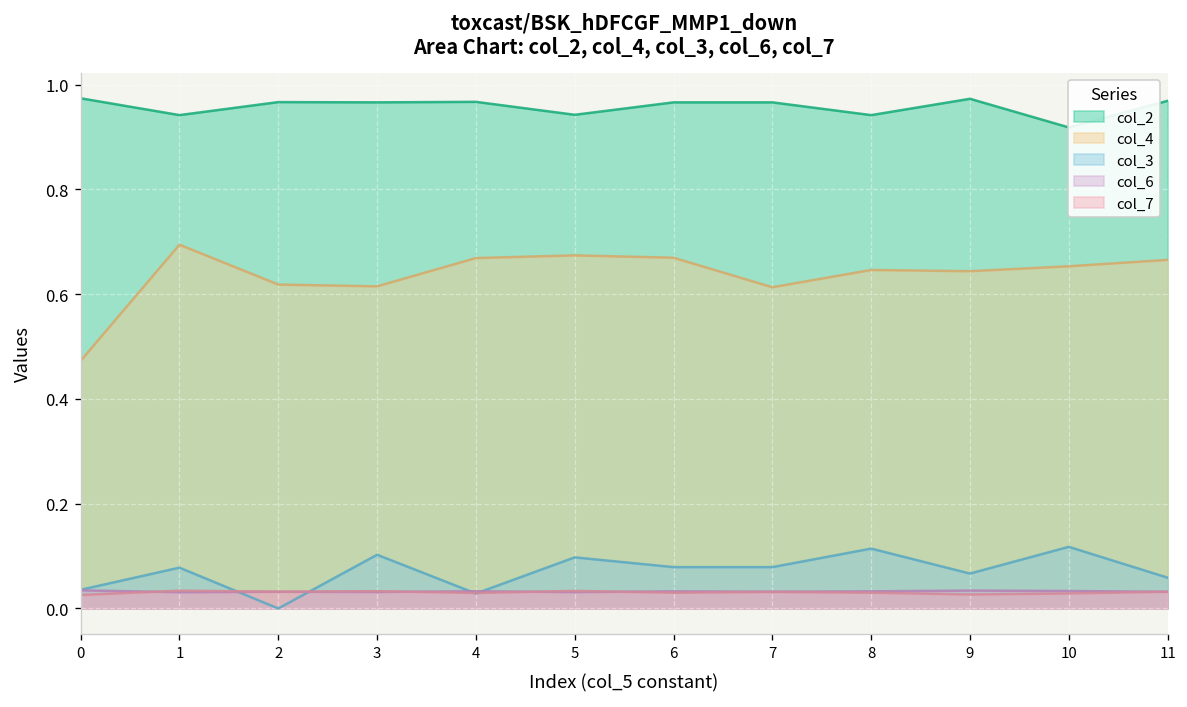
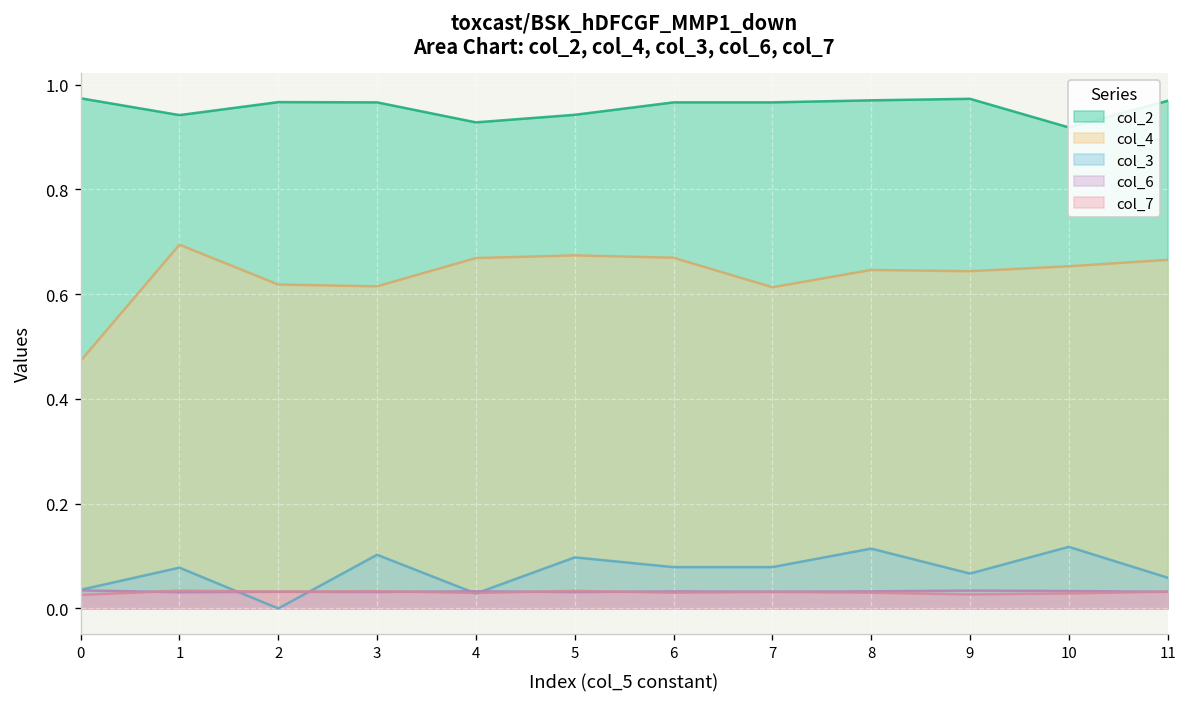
  {
    "col_2": {
      "0": 0.97,
      "1": 0.94,
      "2": 0.97,
      "3": 0.97,
-     "4": 0.97,
+     "4": 0.93,
      "5": 0.94,
      "6": 0.97,
      "7": 0.97,
-     "8": 0.94,
+     "8": 0.97,
      "9": 0.97,
      "11": 0.97
    }
  }
